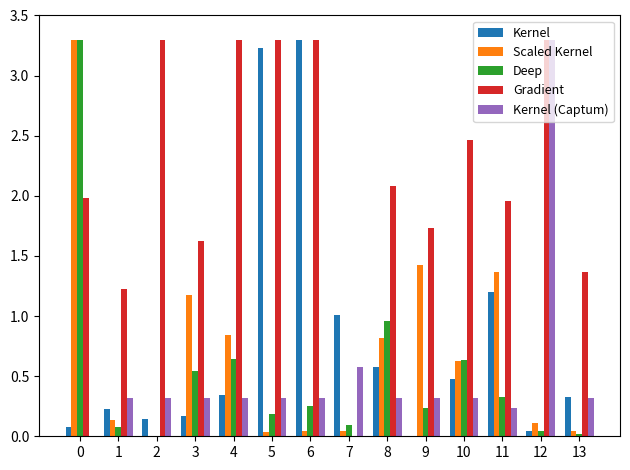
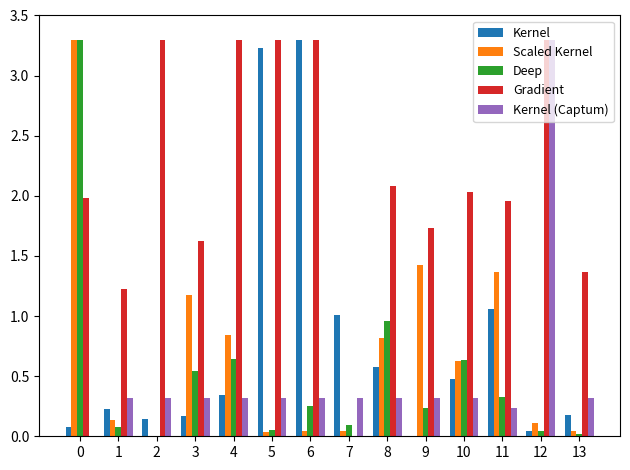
  {
    "Kernel": {
      "0": 0.08,
      "1": 0.23,
      "2": 0.14,
      "3": 0.17,
      "4": 0.34,
      "5": 3.23,
      "6": 3.30,
      "7": 1.01,
      "8": 0.58,
      "9": 0.00,
      "10": 0.48,
-     "11": 1.20,
+     "11": 1.06,
      "12": 0.04,
-     "13": 0.33
+     "13": 0.18
    },
    "Scaled Kernel": {
      "0": 3.30,
      "1": 0.14,
      "2": 0.00,
      "3": 1.18,
      "4": 0.84,
      "5": 0.03,
      "6": 0.04,
      "7": 0.05,
      "8": 0.82,
      "9": 1.42,
      "10": 0.63,
      "11": 1.36,
      "12": 0.11,
      "13": 0.04
    },
    "Deep": {
      "0": 3.30,
      "1": 0.08,
      "2": 0.00,
      "3": 0.54,
      "4": 0.64,
-     "5": 0.19,
+     "5": 0.05,
      "6": 0.25,
      "7": 0.09,
      "8": 0.96,
      "9": 0.23,
      "10": 0.63,
      "11": 0.32,
      "12": 0.04
    },
    "Gradient": {
      "0": 1.98,
      "1": 1.22,
      "2": 3.30,
      "3": 1.62,
      "4": 3.30,
      "5": 3.30,
      "6": 3.30,
      "7": 0.00,
      "8": 2.08,
      "9": 1.73,
-     "10": 2.47,
+     "10": 2.03,
      "11": 1.96,
      "13": 1.36
    },
    "Kernel (Captum)": {
      "0": 0.00,
      "1": 0.32,
      "2": 0.32,
      "3": 0.32,
      "4": 0.32,
      "5": 0.32,
      "6": 0.32,
-     "7": 0.57,
+     "7": 0.32,
      "8": 0.32,
      "9": 0.32,
      "10": 0.32,
      "11": 0.23,
      "13": 0.32
    }
  }
